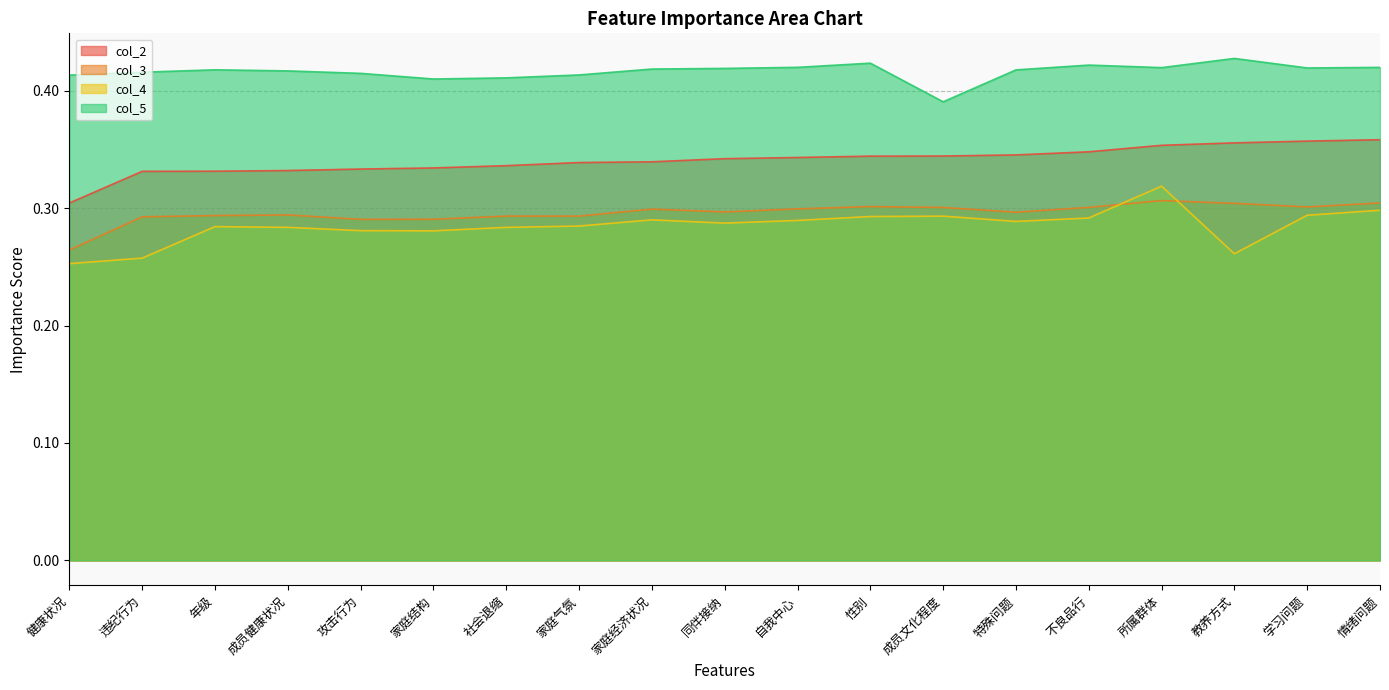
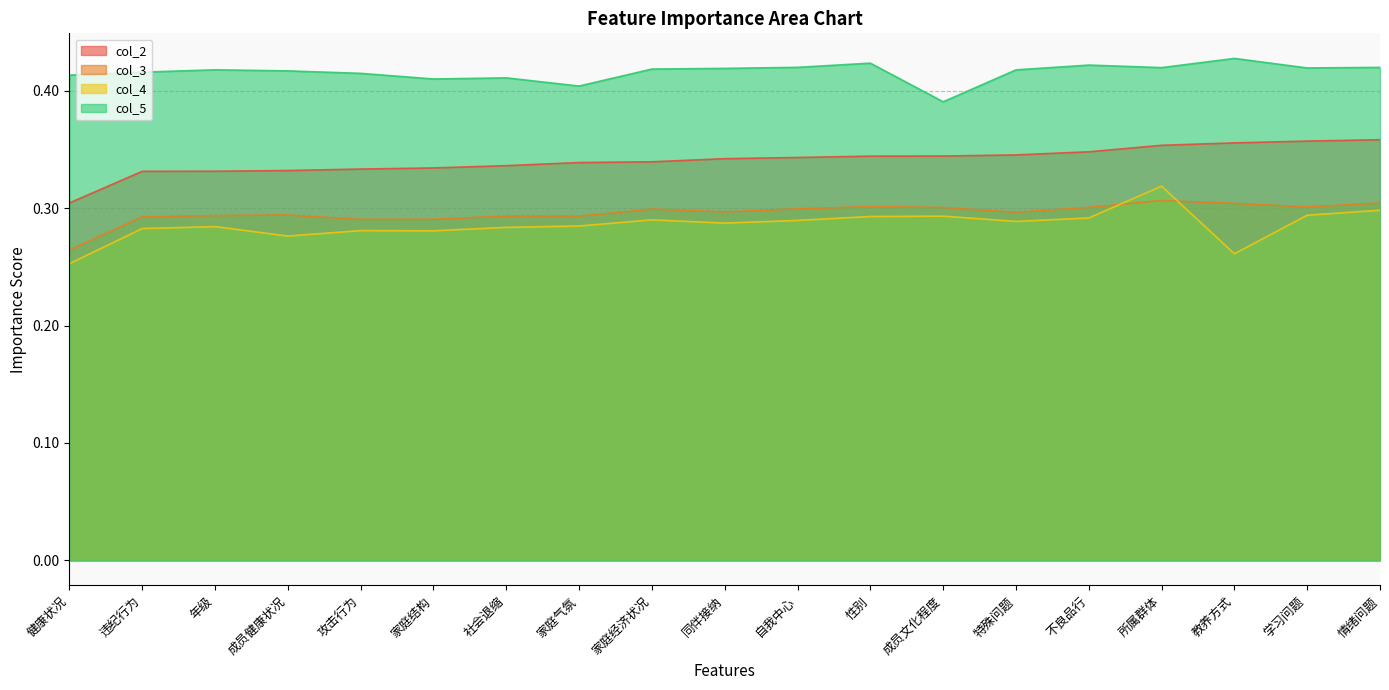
  {
    "col_4": {
      "健康状况": 0.253,
-     "违纪行为": 0.258,
+     "违纪行为": 0.283,
      "年级": 0.284,
-     "成员健康状况": 0.284,
+     "成员健康状况": 0.276,
      "攻击行为": 0.281,
      "家庭结构": 0.281,
      "社会退缩": 0.284,
      "家庭气氛": 0.285,
      "家庭经济状况": 0.290,
      "同伴接纳": 0.287,
      "自我中心": 0.290,
      "性别": 0.293,
      "成员文化程度": 0.293,
      "特殊问题": 0.289,
      "不良品行": 0.292,
      "所属群体": 0.319,
      "教养方式": 0.261,
      "学习问题": 0.294,
      "情绪问题": 0.298
    },
    "col_5": {
      "健康状况": 0.413,
      "年级": 0.418,
      "成员健康状况": 0.417,
      "攻击行为": 0.415,
      "家庭结构": 0.410,
      "社会退缩": 0.411,
-     "家庭气氛": 0.414,
+     "家庭气氛": 0.404,
      "家庭经济状况": 0.419,
      "同伴接纳": 0.419,
      "自我中心": 0.420,
      "性别": 0.424,
      "成员文化程度": 0.391,
      "特殊问题": 0.418,
      "不良品行": 0.422,
      "所属群体": 0.420,
      "教养方式": 0.428,
      "学习问题": 0.419,
      "情绪问题": 0.420
    }
  }
